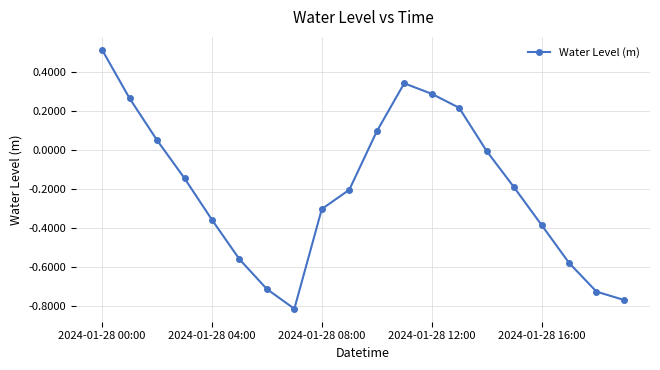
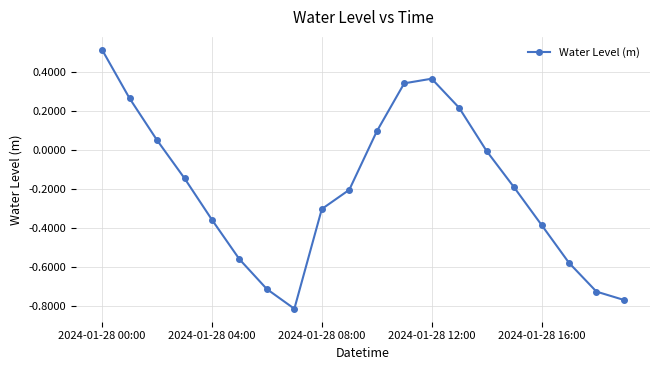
  {
    "2024-01-28 00:00": 0.51,
    "2024-01-28 04:00": -0.36,
    "2024-01-28 08:00": -0.30,
-   "2024-01-28 12:00": 0.29,
+   "2024-01-28 12:00": 0.37,
    "2024-01-28 16:00": -0.38
  }
